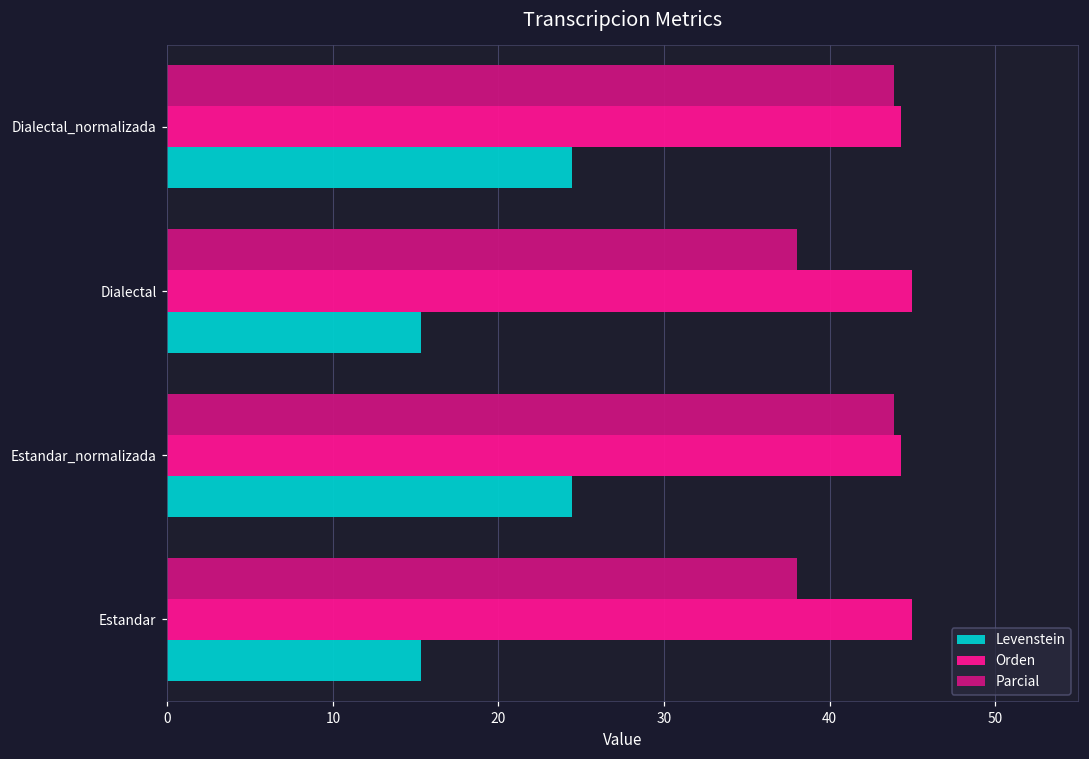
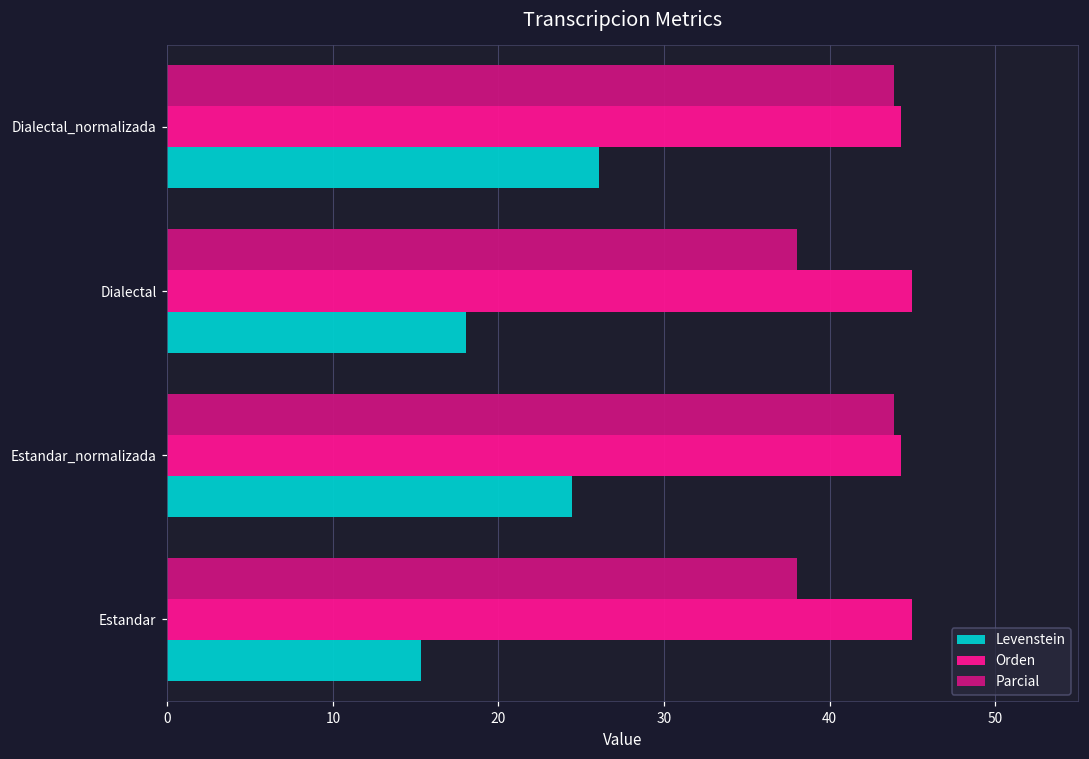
  {
    "Levenstein": {
-     "Dialectal_normalizada": 24.4,
-     "Dialectal": 15.3,
+     "Dialectal_normalizada": 26.1,
+     "Dialectal": 18.1,
      "Estandar_normalizada": 24.4,
      "Estandar": 15.3
    }
  }
